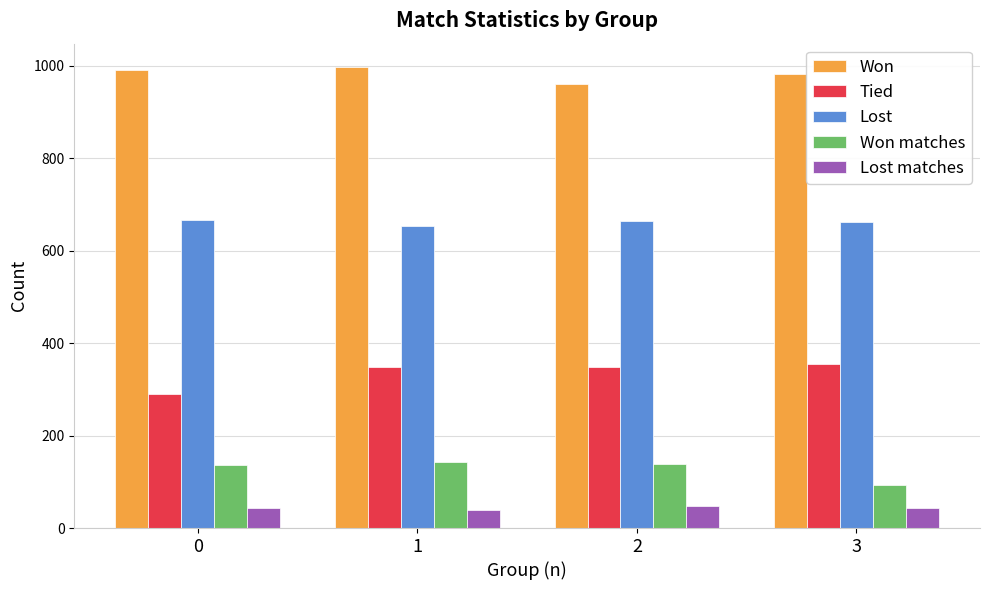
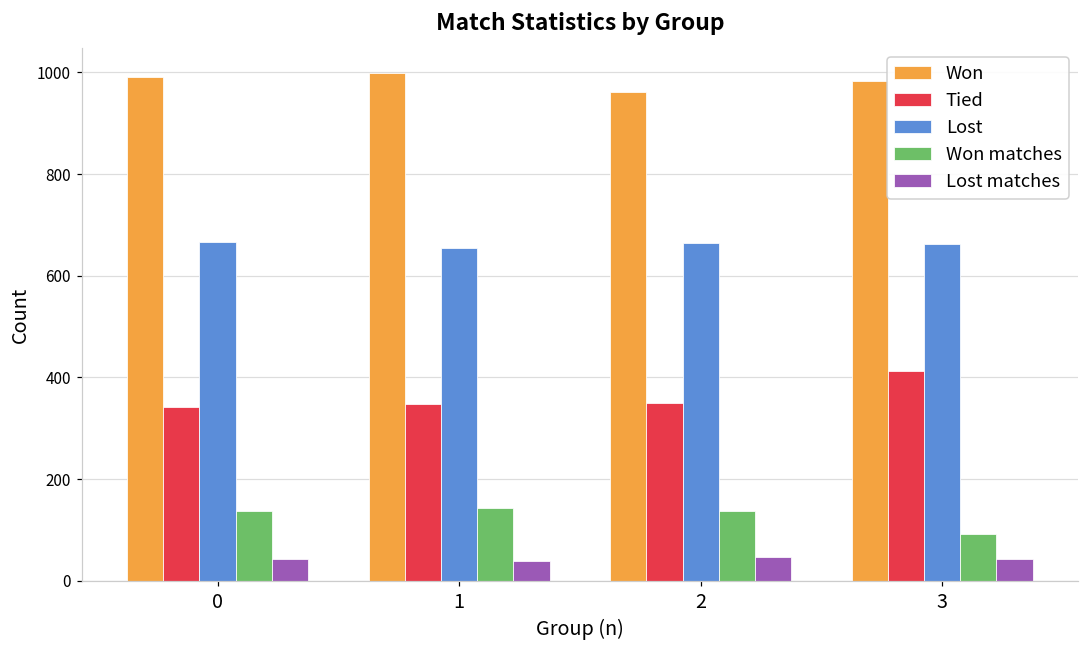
  {
    "Won": {
      "0": 990,
      "1": 1000,
      "2": 960,
      "3": 980
    },
    "Tied": {
-     "0": 290,
+     "0": 340,
      "1": 350,
      "2": 350,
-     "3": 350
+     "3": 410
    },
    "Lost": {
      "0": 670,
      "1": 650,
      "2": 670,
      "3": 660
    },
    "Won matches": {
      "0": 140,
      "1": 140,
      "2": 140,
      "3": 90
    },
    "Lost matches": {
      "0": 40,
      "1": 40,
      "2": 50,
      "3": 40
    }
  }
